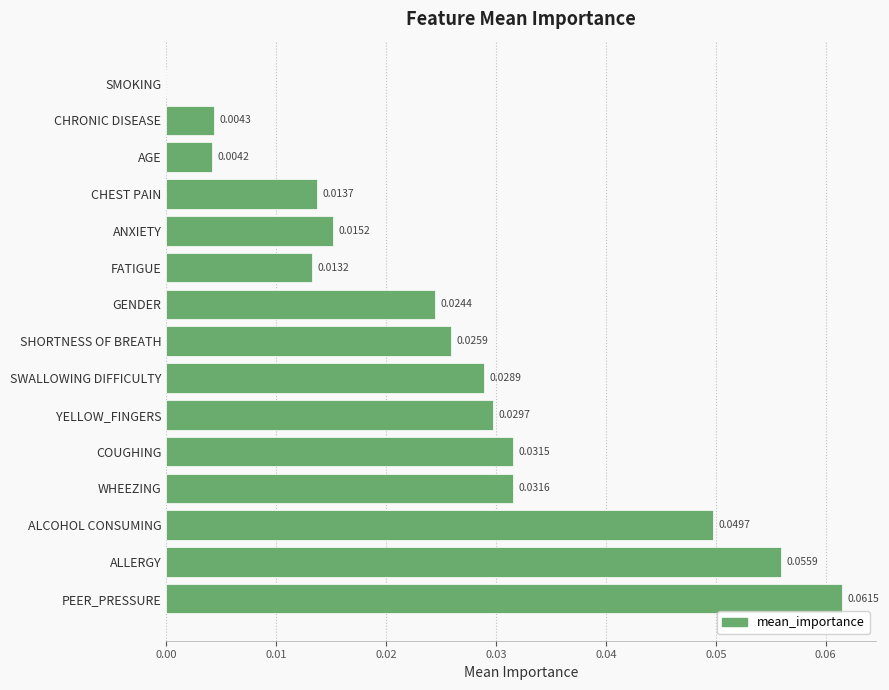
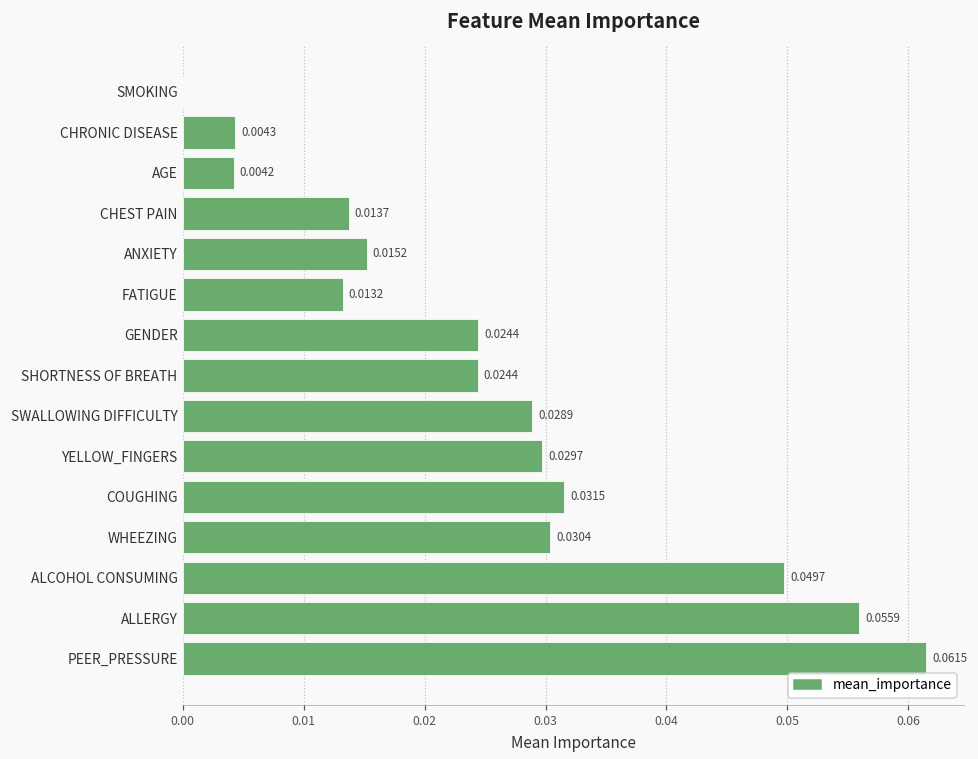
  {
    "CHRONIC DISEASE": 0.0043,
    "AGE": 0.0042,
    "CHEST PAIN": 0.0137,
    "ANXIETY": 0.0152,
    "FATIGUE": 0.0132,
    "GENDER": 0.0244,
-   "SHORTNESS OF BREATH": 0.0259,
+   "SHORTNESS OF BREATH": 0.0244,
    "SWALLOWING DIFFICULTY": 0.0289,
    "YELLOW_FINGERS": 0.0297,
    "COUGHING": 0.0315,
-   "WHEEZING": 0.0316,
+   "WHEEZING": 0.0304,
    "ALCOHOL CONSUMING": 0.0497,
    "ALLERGY": 0.0559,
    "PEER_PRESSURE": 0.0615
  }
